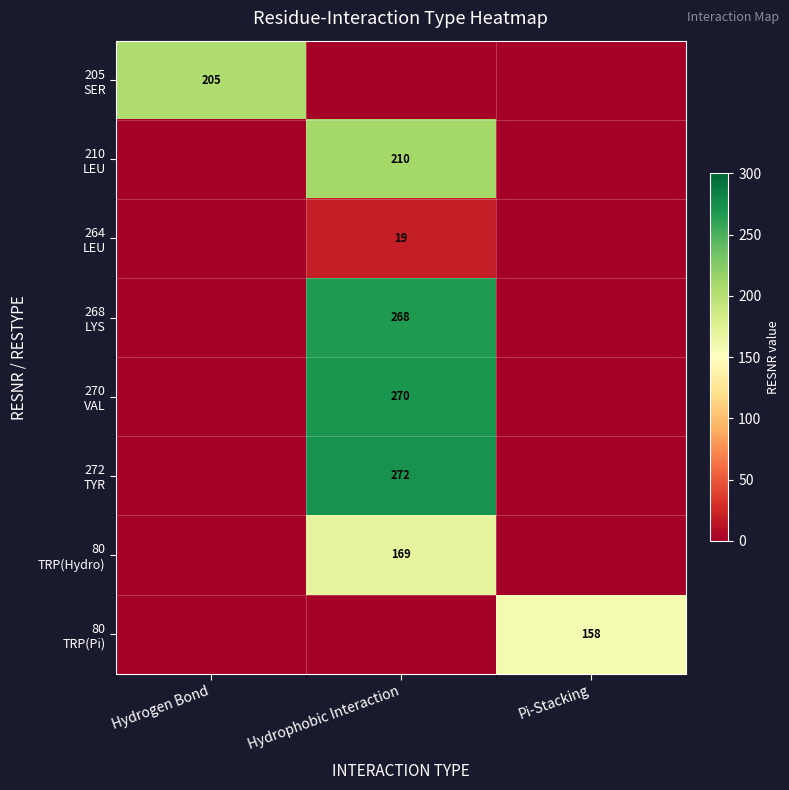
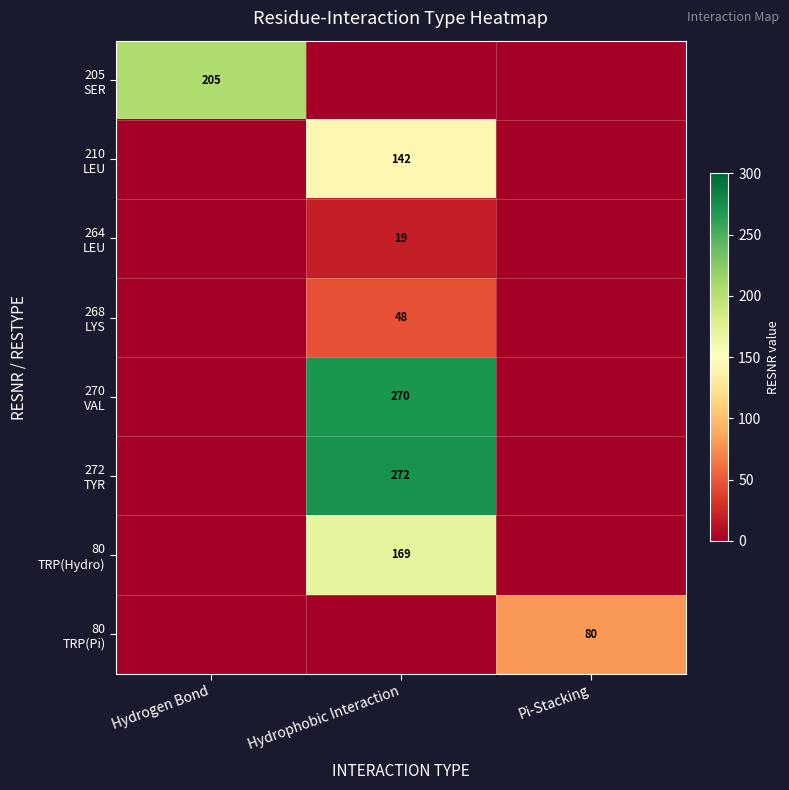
  {
    "205 SER": {
      "Hydrogen Bond": 205
    },
    "210 LEU": {
-     "Hydrophobic Interaction": 210
+     "Hydrophobic Interaction": 142
    },
    "264 LEU": {
      "Hydrophobic Interaction": 19
    },
    "268 LYS": {
-     "Hydrophobic Interaction": 268
+     "Hydrophobic Interaction": 48
    },
    "270 VAL": {
      "Hydrophobic Interaction": 270
    },
    "272 TYR": {
      "Hydrophobic Interaction": 272
    },
    "80 TRP(Hydro)": {
      "Hydrophobic Interaction": 169
    },
    "80 TRP(Pi)": {
-     "Pi-Stacking": 158
+     "Pi-Stacking": 80
    }
  }
